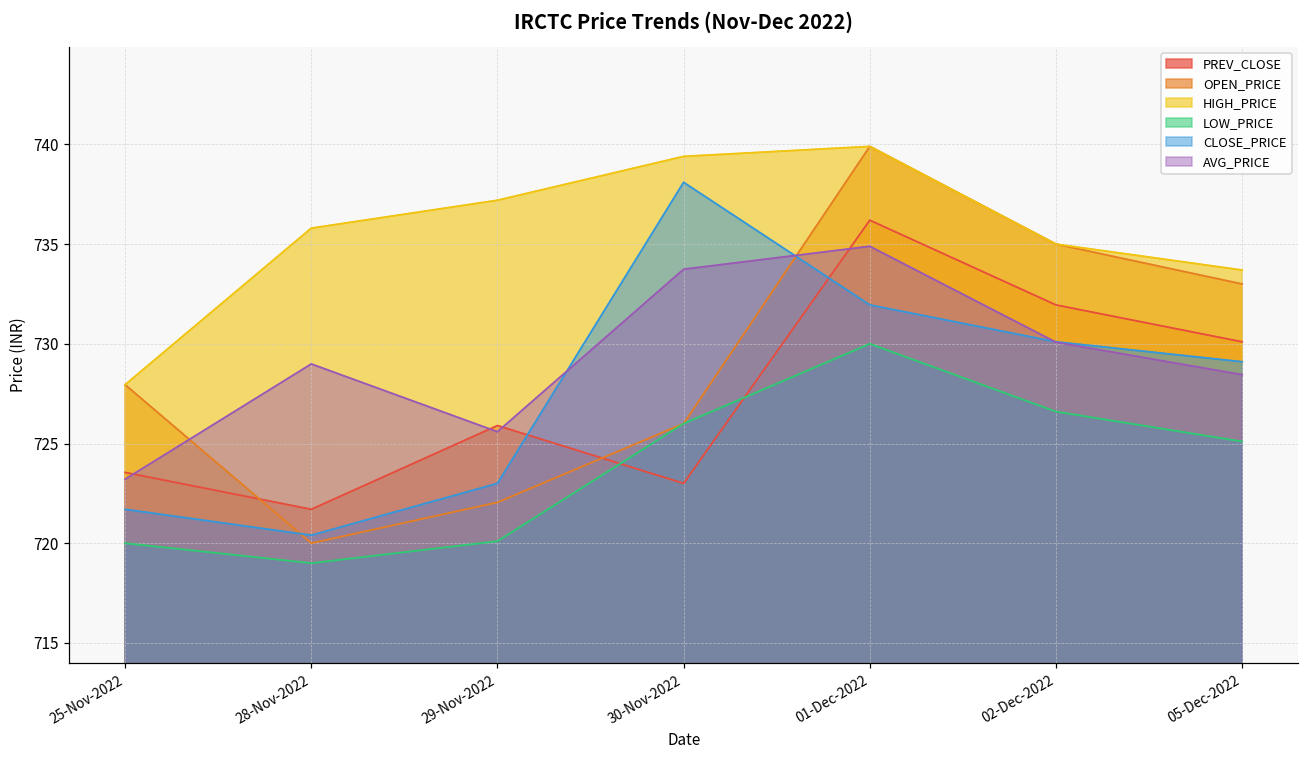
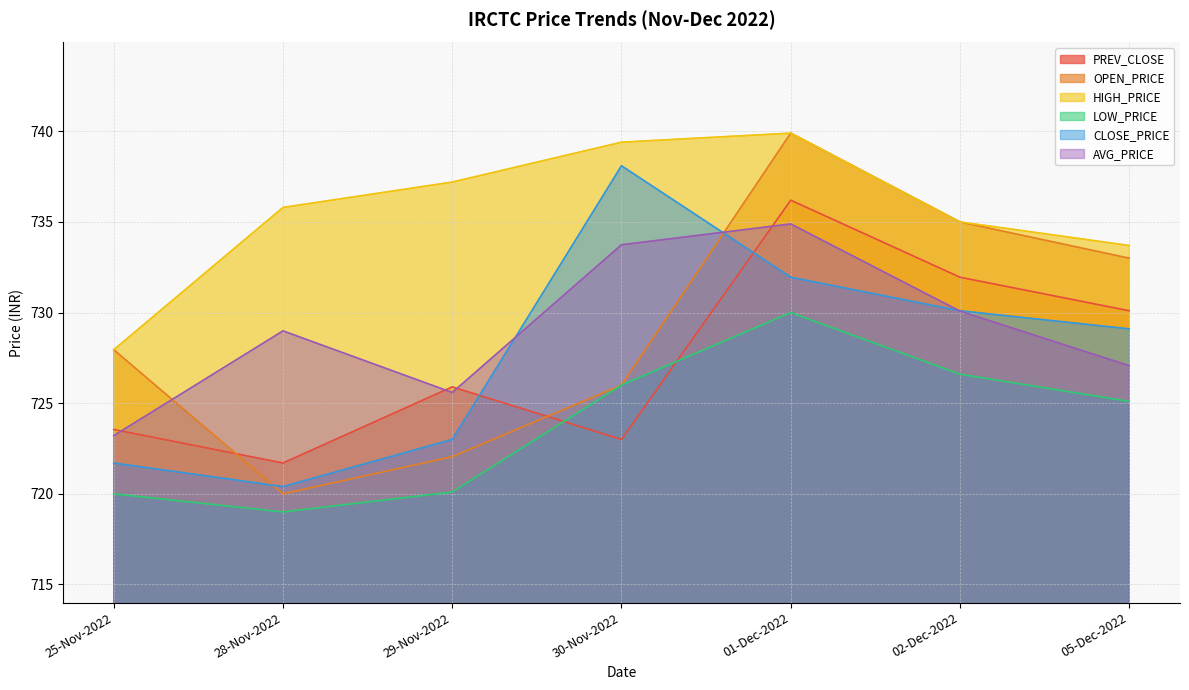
  {
    "HIGH_PRICE": {
      "28-Nov-2022": 735.8,
      "29-Nov-2022": 737.2,
      "30-Nov-2022": 739.4,
      "05-Dec-2022": 733.7
    },
    "LOW_PRICE": {
      "25-Nov-2022": 720.0,
      "28-Nov-2022": 719.0,
      "29-Nov-2022": 720.1,
      "01-Dec-2022": 730.0,
      "02-Dec-2022": 726.6,
      "05-Dec-2022": 725.1
    },
    "CLOSE_PRICE": {
      "25-Nov-2022": 721.7,
      "28-Nov-2022": 720.4,
      "29-Nov-2022": 723.0,
      "30-Nov-2022": 738.1,
      "01-Dec-2022": 732.0,
      "05-Dec-2022": 729.1
    },
    "AVG_PRICE": {
      "25-Nov-2022": 723.2,
      "28-Nov-2022": 729.0,
      "29-Nov-2022": 725.6,
      "30-Nov-2022": 733.7,
      "01-Dec-2022": 734.9,
-     "05-Dec-2022": 728.5
+     "05-Dec-2022": 727.1
    }
  }
